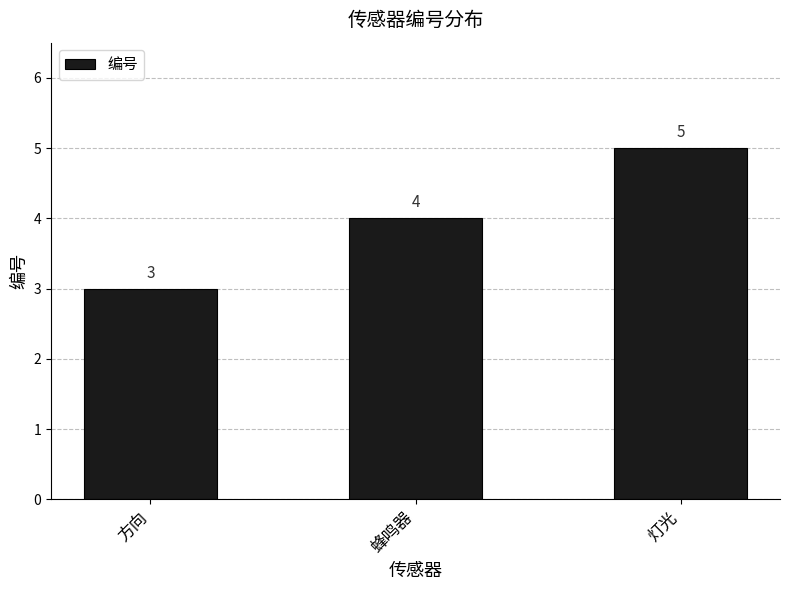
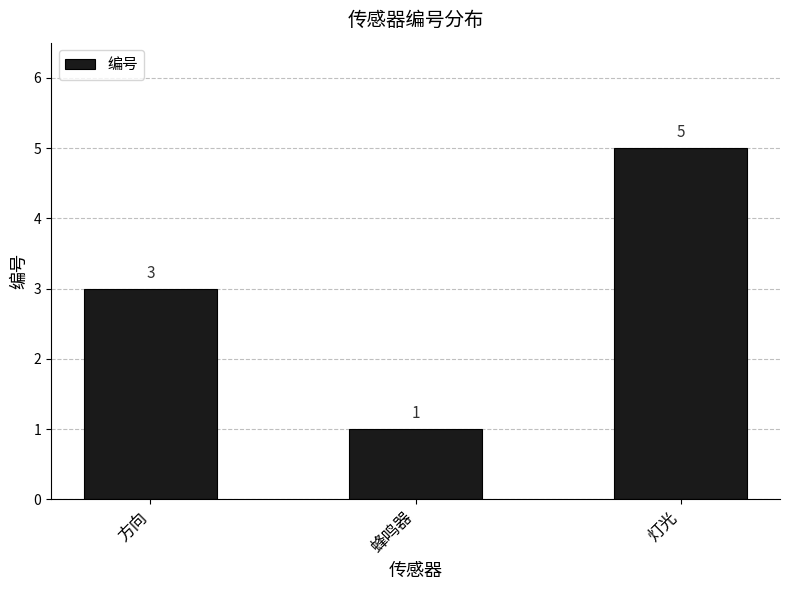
  {
    "方向": 3,
-   "蜂鸣器": 4,
+   "蜂鸣器": 1,
    "灯光": 5
  }
